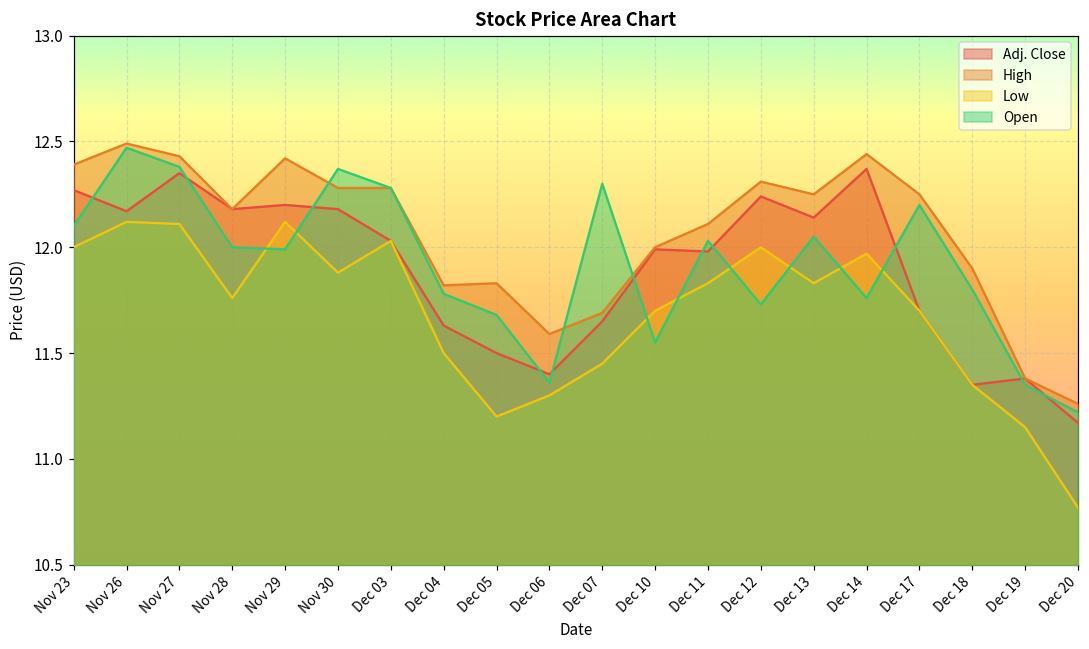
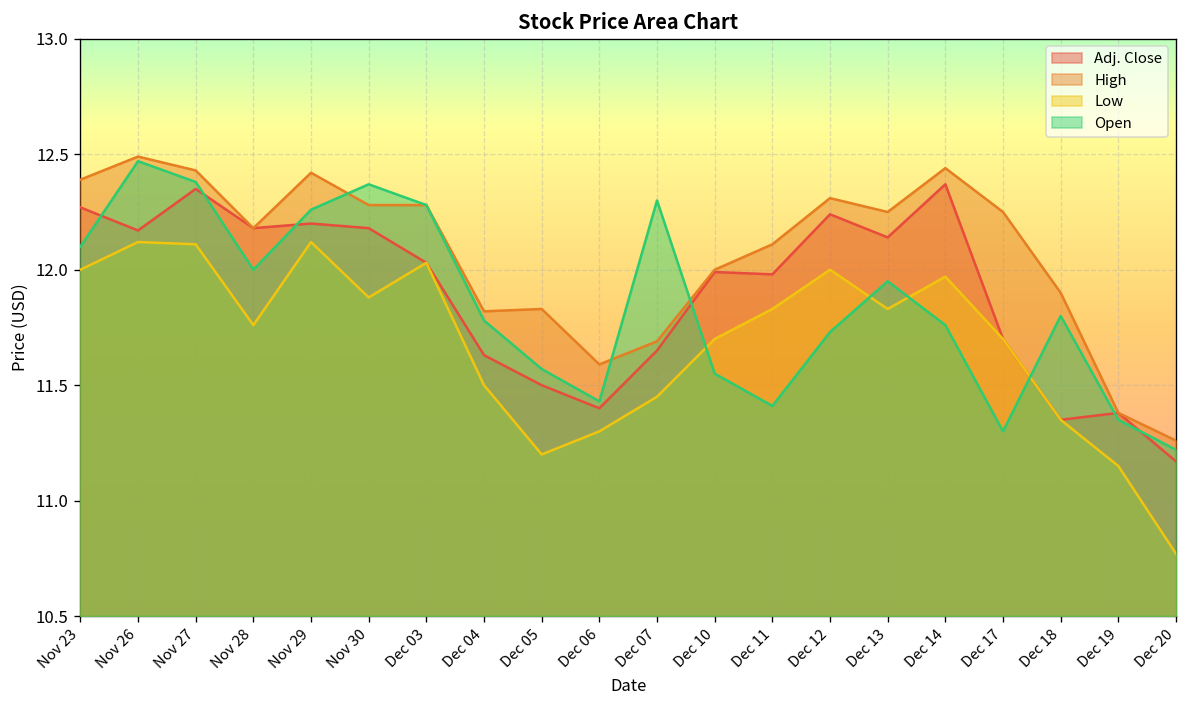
  {
    "Open": {
      "Nov 23": 12.10,
      "Nov 26": 12.47,
      "Nov 27": 12.38,
      "Nov 28": 12.00,
-     "Nov 29": 11.99,
+     "Nov 29": 12.26,
      "Nov 30": 12.37,
      "Dec 04": 11.78,
-     "Dec 05": 11.68,
-     "Dec 06": 11.36,
+     "Dec 05": 11.57,
+     "Dec 06": 11.43,
      "Dec 07": 12.30,
      "Dec 10": 11.55,
-     "Dec 11": 12.03,
+     "Dec 11": 11.41,
      "Dec 12": 11.73,
-     "Dec 13": 12.05,
+     "Dec 13": 11.95,
      "Dec 14": 11.76,
-     "Dec 17": 12.2,
+     "Dec 17": 11.3,
      "Dec 18": 11.80,
      "Dec 19": 11.35,
      "Dec 20": 11.22
    }
  }
